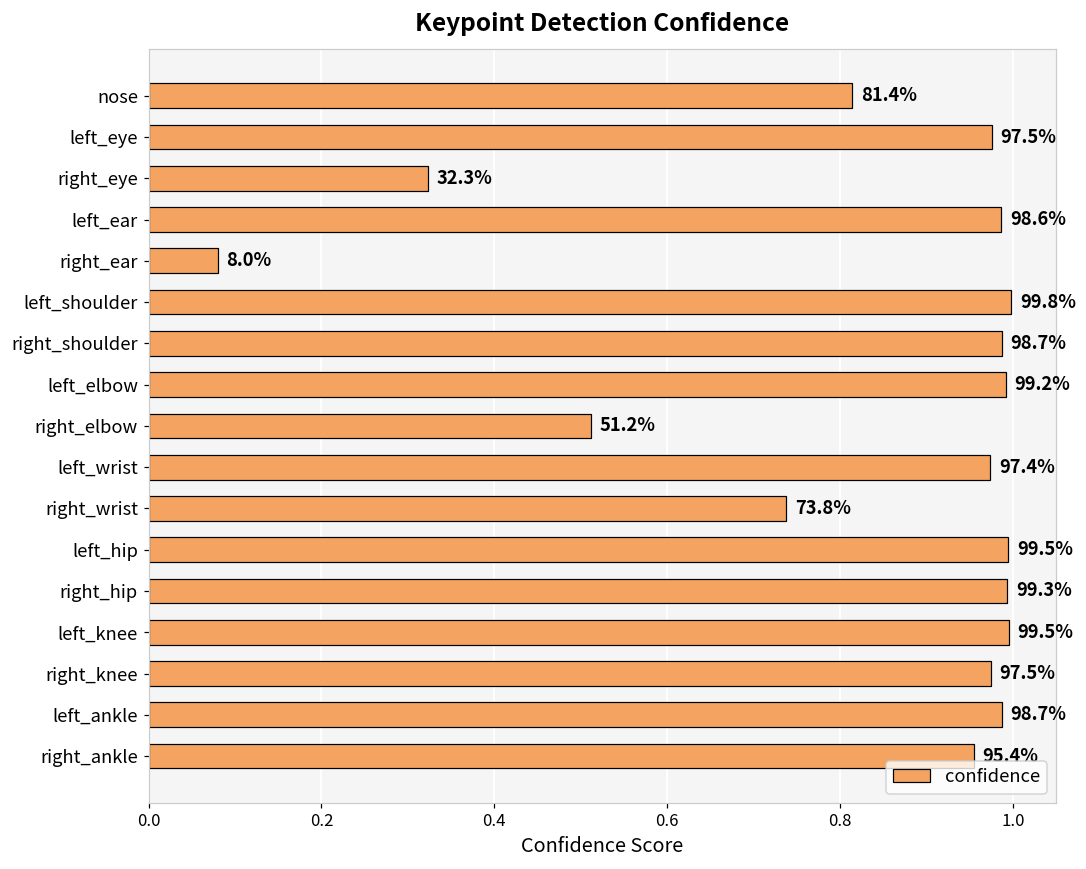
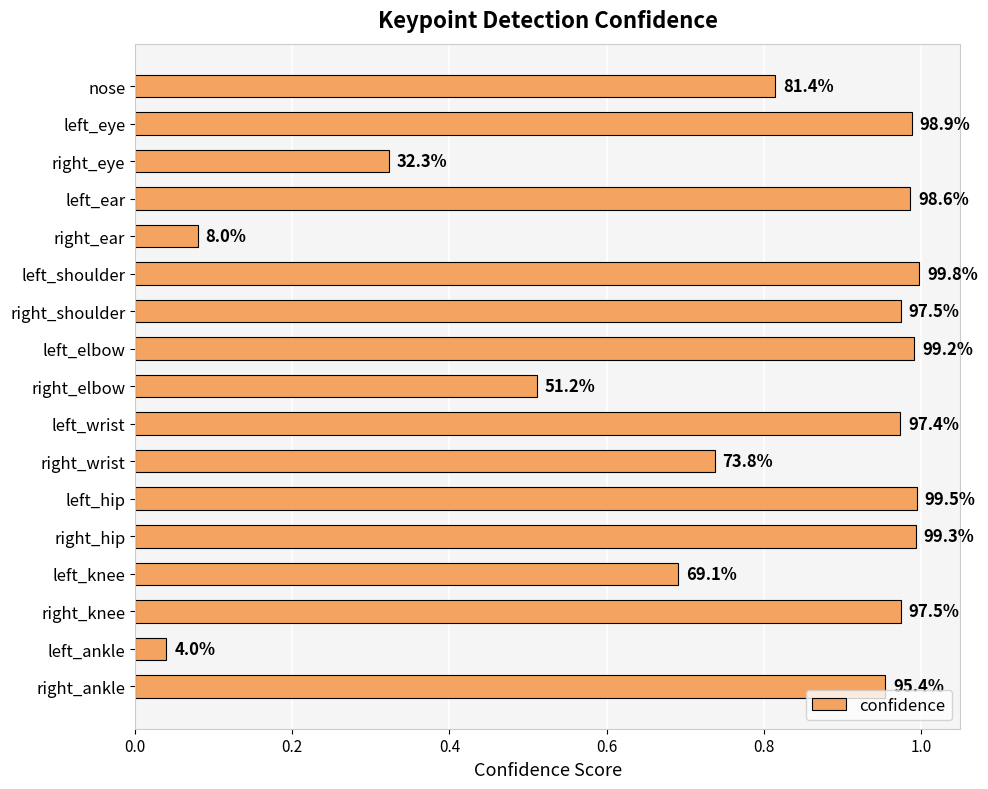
  {
    "nose": "81.4%",
-   "left_eye": "97.5%",
+   "left_eye": "98.9%",
    "right_eye": "32.3%",
    "left_ear": "98.6%",
    "right_ear": "8.0%",
    "left_shoulder": "99.8%",
-   "right_shoulder": "98.7%",
+   "right_shoulder": "97.5%",
    "left_elbow": "99.2%",
    "right_elbow": "51.2%",
    "left_wrist": "97.4%",
    "right_wrist": "73.8%",
    "left_hip": "99.5%",
    "right_hip": "99.3%",
-   "left_knee": "99.5%",
+   "left_knee": "69.1%",
    "right_knee": "97.5%",
-   "left_ankle": "98.7%"
+   "left_ankle": "4.0%"
  }
